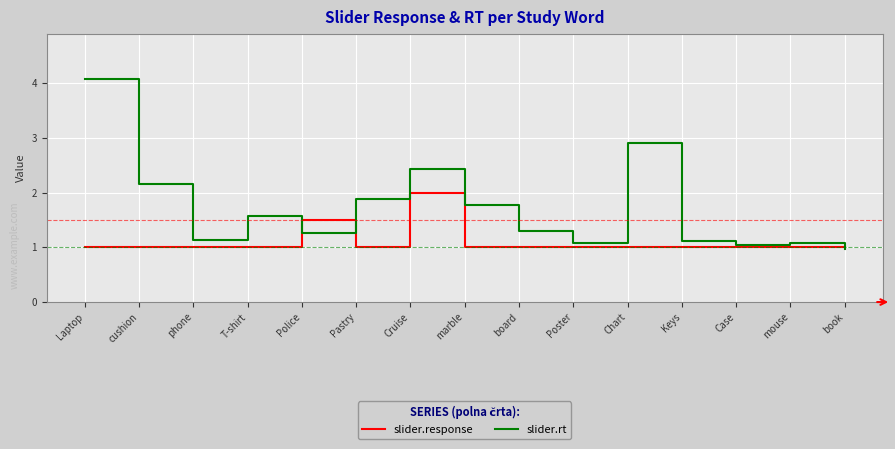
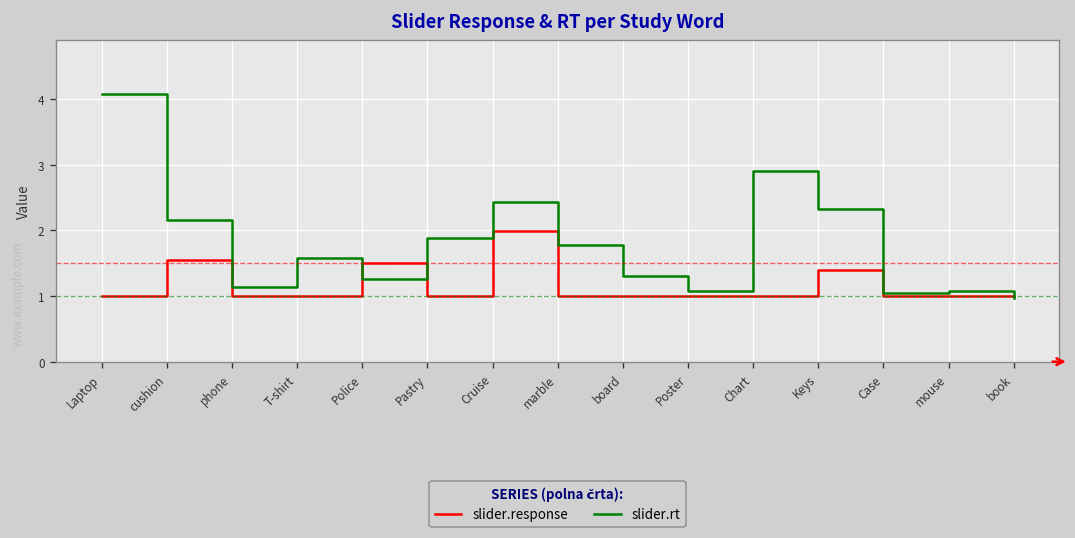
  {
    "slider.response": {
      "Laptop": 1.0,
-     "cushion": 1.0,
+     "cushion": 1.6,
      "phone": 1.0,
      "T-shirt": 1.0,
      "Police": 1.5,
      "Pastry": 1.0,
      "Cruise": 2.0,
      "marble": 1.0,
      "board": 1.0,
      "Poster": 1.0,
      "Chart": 1.0,
-     "Keys": 1.0,
+     "Keys": 1.4,
      "mouse": 1.0
    },
    "slider.rt": {
      "Laptop": 4.1,
      "cushion": 2.2,
      "phone": 1.1,
      "T-shirt": 1.6,
      "Police": 1.3,
      "Pastry": 1.9,
      "Cruise": 2.4,
      "marble": 1.8,
      "board": 1.3,
      "Poster": 1.1,
      "Chart": 2.9,
-     "Keys": 1.1,
+     "Keys": 2.3,
      "mouse": 1.1
    }
  }
